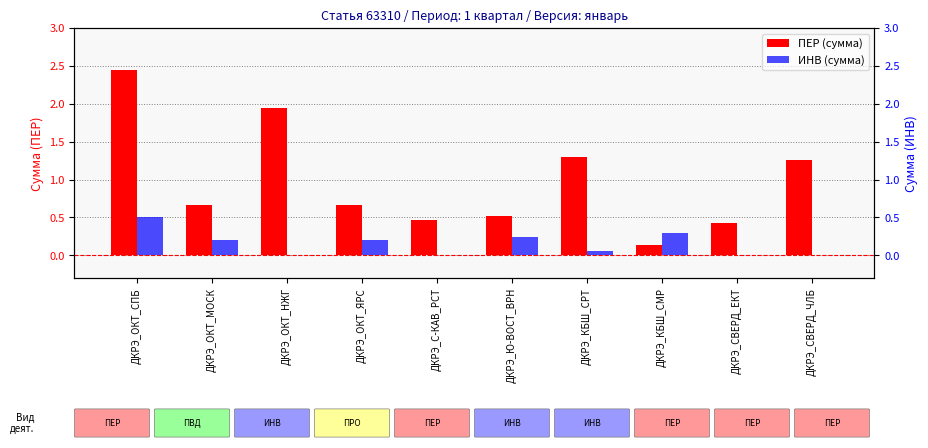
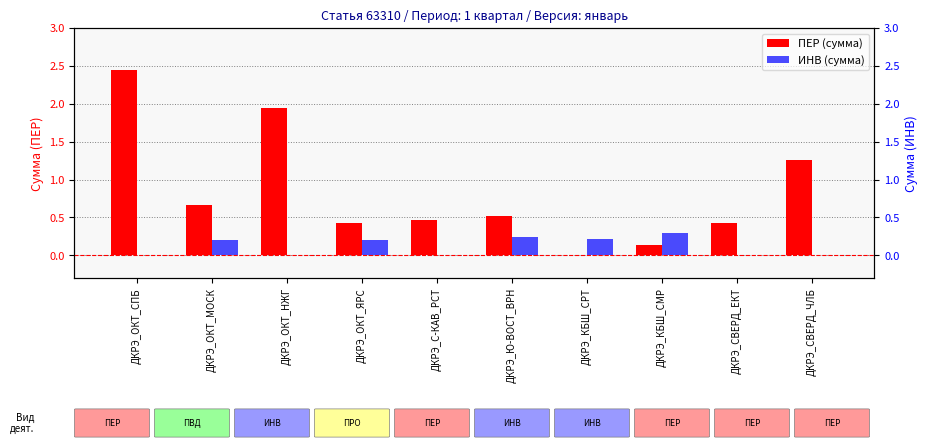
  {
    "ПЕР (сумма)": {
      "ДКРЭ_ОКТ_СПБ": 2.4,
      "ДКРЭ_ОКТ_МОСК": 0.7,
      "ДКРЭ_ОКТ_НЖГ": 1.9,
-     "ДКРЭ_ОКТ_ЯРС": 0.7,
+     "ДКРЭ_ОКТ_ЯРС": 0.4,
      "ДКРЭ_С-КАВ_РСТ": 0.5,
      "ДКРЭ_Ю-ВОСТ_ВРН": 0.5,
-     "ДКРЭ_КБШ_СРТ": 1.3,
+     "ДКРЭ_КБШ_СРТ": 0.0,
      "ДКРЭ_КБШ_СМР": 0.1,
      "ДКРЭ_СВЕРД_ЕКТ": 0.4,
      "ДКРЭ_СВЕРД_ЧЛБ": 1.3
    },
    "ИНВ (сумма)": {
-     "ДКРЭ_ОКТ_СПБ": 0.5,
+     "ДКРЭ_ОКТ_СПБ": 0.0,
      "ДКРЭ_ОКТ_МОСК": 0.2,
      "ДКРЭ_ОКТ_НЖГ": 0.0,
      "ДКРЭ_ОКТ_ЯРС": 0.2,
      "ДКРЭ_С-КАВ_РСТ": 0.0,
      "ДКРЭ_Ю-ВОСТ_ВРН": 0.2,
-     "ДКРЭ_КБШ_СРТ": 0.1,
+     "ДКРЭ_КБШ_СРТ": 0.2,
      "ДКРЭ_КБШ_СМР": 0.3,
      "ДКРЭ_СВЕРД_ЕКТ": 0.0,
      "ДКРЭ_СВЕРД_ЧЛБ": 0.0
    }
  }
